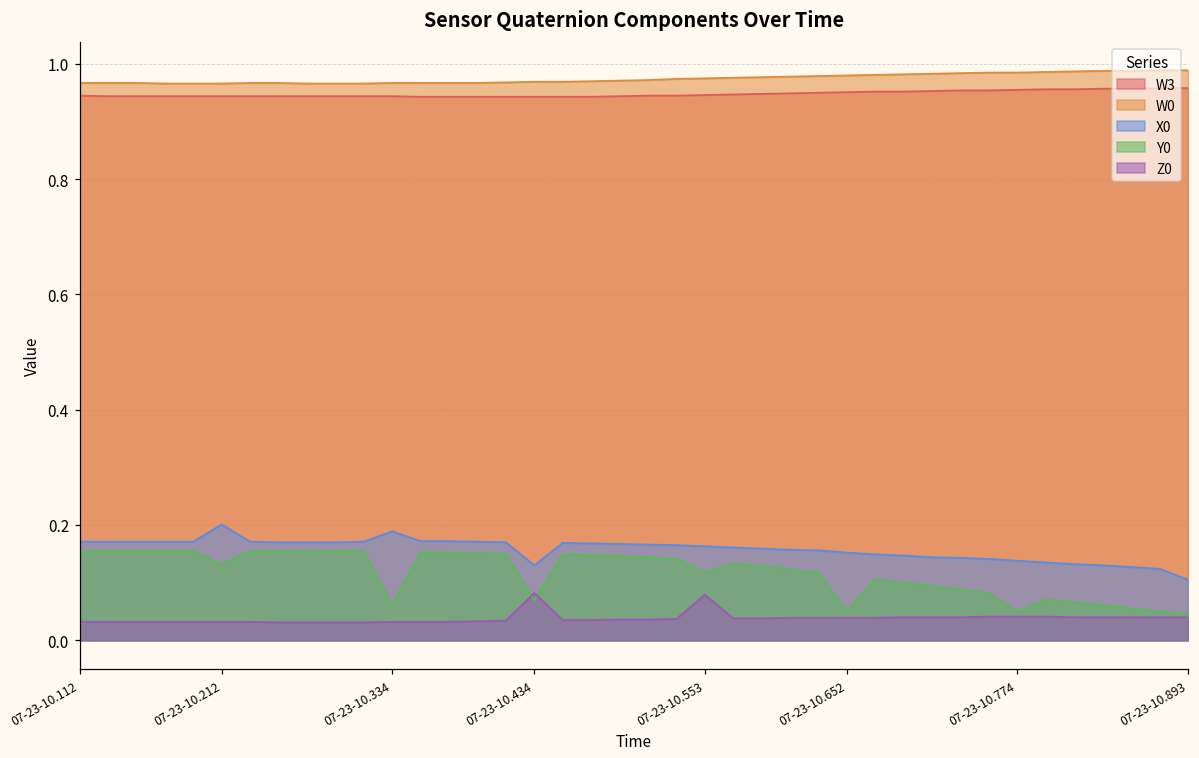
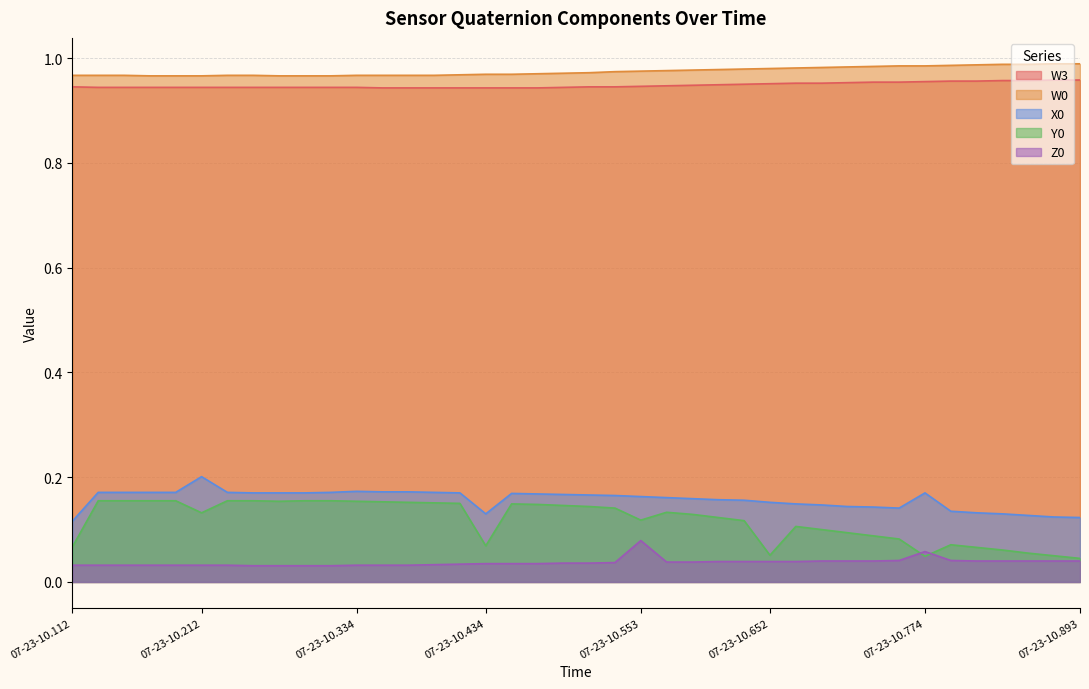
  {
    "X0": {
-     "07-23-10.112": 0.17,
+     "07-23-10.112": 0.12,
      "07-23-10.212": 0.20,
-     "07-23-10.334": 0.19,
+     "07-23-10.334": 0.17,
      "07-23-10.434": 0.13,
      "07-23-10.553": 0.16,
      "07-23-10.652": 0.15,
-     "07-23-10.774": 0.14,
-     "07-23-10.893": 0.11
+     "07-23-10.774": 0.17,
+     "07-23-10.893": 0.12
    },
    "Y0": {
-     "07-23-10.112": 0.16,
+     "07-23-10.112": 0.07,
      "07-23-10.212": 0.13,
-     "07-23-10.334": 0.06,
+     "07-23-10.334": 0.15,
      "07-23-10.434": 0.07,
      "07-23-10.553": 0.12,
      "07-23-10.652": 0.05,
      "07-23-10.774": 0.05,
      "07-23-10.893": 0.05
    },
    "Z0": {
      "07-23-10.112": 0.03,
      "07-23-10.212": 0.03,
      "07-23-10.334": 0.03,
-     "07-23-10.434": 0.08,
+     "07-23-10.434": 0.04,
      "07-23-10.553": 0.08,
      "07-23-10.652": 0.04,
-     "07-23-10.774": 0.04,
+     "07-23-10.774": 0.06,
      "07-23-10.893": 0.04
    }
  }
